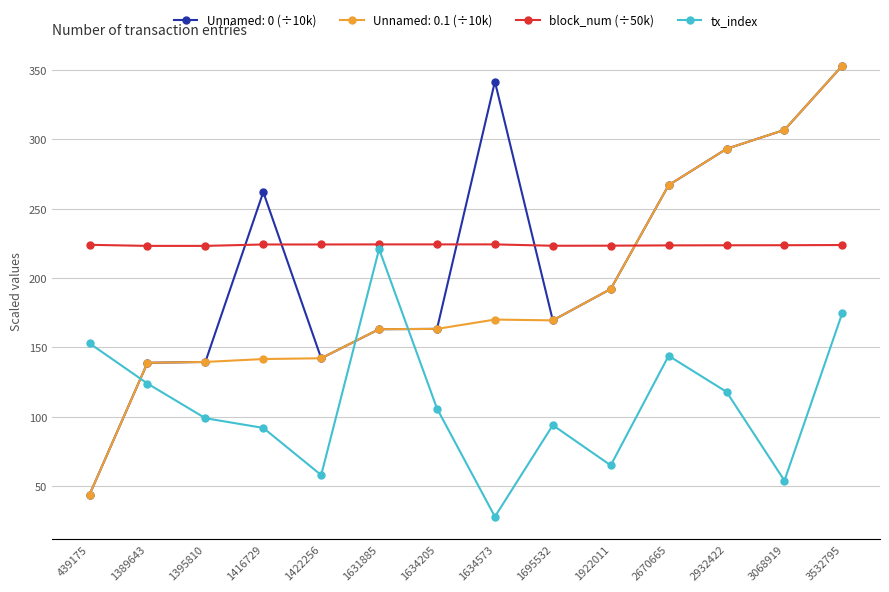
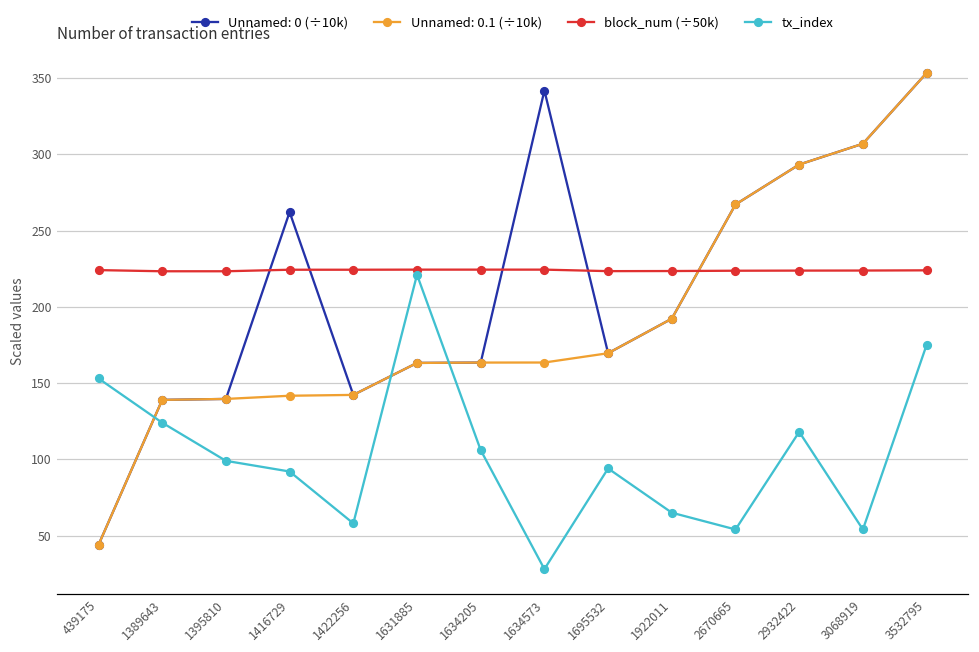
  {
    "Unnamed: 0 (÷10k)": {
      "1416729": 262,
      "1634573": 342
    },
    "Unnamed: 0.1 (÷10k)": {
      "1416729": 142,
-     "1634573": 170
+     "1634573": 163
    },
    "block_num (÷50k)": {
      "439175": 224,
      "1389643": 223,
      "1395810": 223,
      "1416729": 224,
      "1422256": 224,
      "1631885": 224,
      "1634205": 224,
      "1634573": 224,
      "1695532": 223,
      "1922011": 223,
      "2670665": 224,
      "2932422": 224,
      "3068919": 224,
      "3532795": 224
    },
    "tx_index": {
      "439175": 153,
      "1389643": 124,
      "1395810": 99,
      "1416729": 92,
      "1422256": 58,
      "1631885": 221,
      "1634205": 106,
      "1634573": 28,
      "1695532": 94,
      "1922011": 65,
-     "2670665": 144,
+     "2670665": 54,
      "2932422": 118,
      "3068919": 54,
      "3532795": 175
    }
  }
